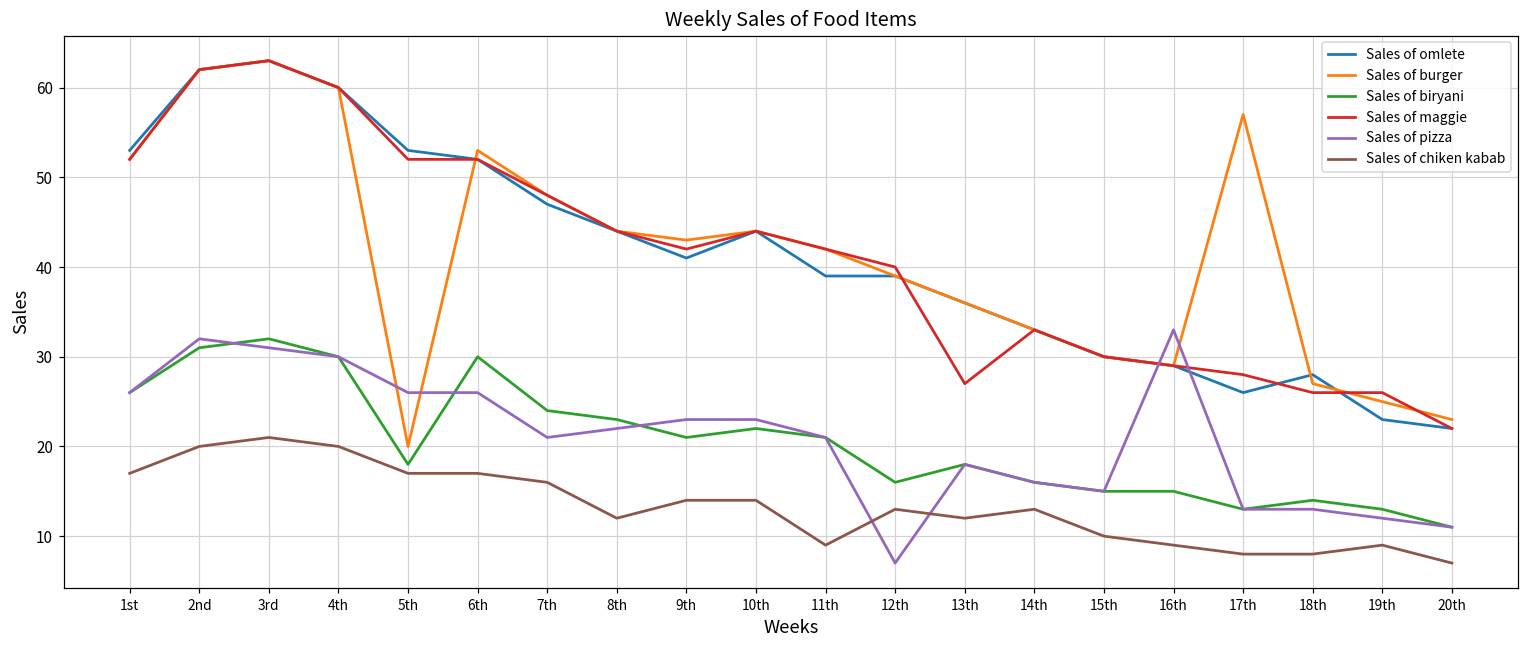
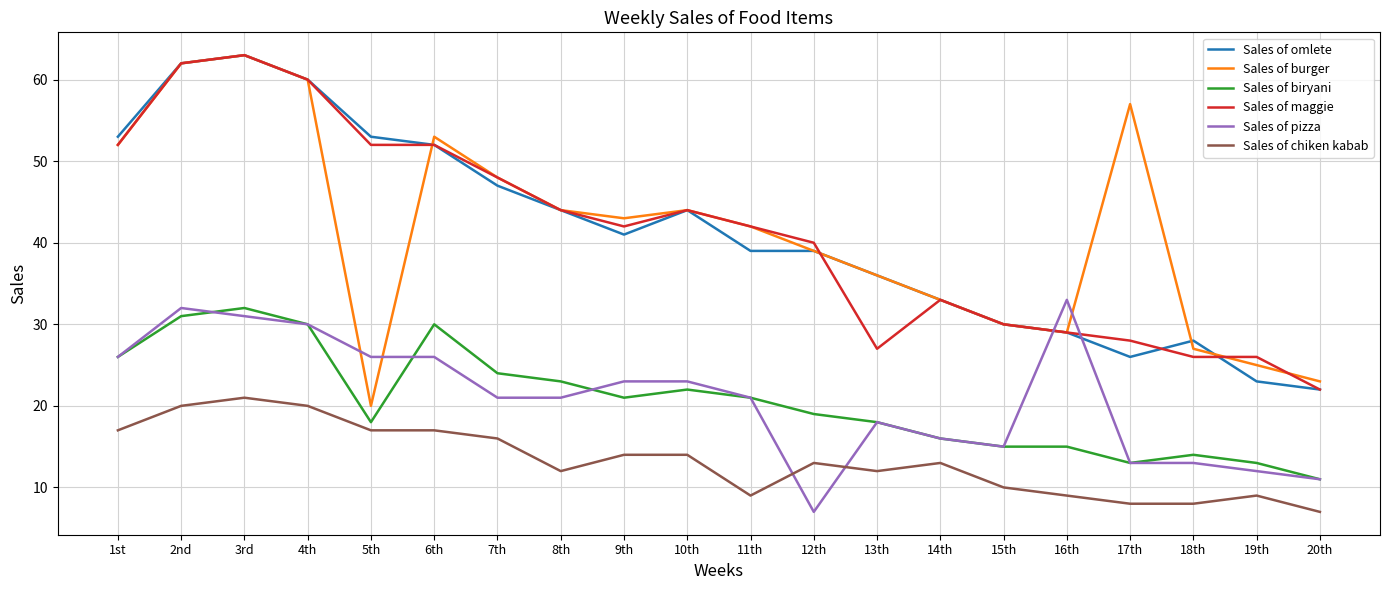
  {
    "Sales of omlete": {
      "1st": 53,
      "5th": 53,
      "7th": 47,
      "9th": 41,
      "11th": 39,
      "17th": 26,
      "18th": 28,
      "19th": 23
    },
    "Sales of burger": {
      "5th": 20,
      "6th": 53,
      "9th": 43,
      "17th": 57,
      "18th": 27,
      "19th": 25,
      "20th": 23
    },
    "Sales of biryani": {
      "2nd": 31,
      "3rd": 32,
      "5th": 18,
      "6th": 30,
      "7th": 24,
      "8th": 23,
      "9th": 21,
      "10th": 22,
-     "12th": 16,
+     "12th": 19,
      "16th": 15,
      "18th": 14,
      "19th": 13
    },
    "Sales of maggie": {
      "5th": 52,
      "9th": 42,
      "12th": 40,
      "13th": 27,
      "17th": 28,
      "18th": 26,
      "19th": 26
    },
    "Sales of pizza": {
      "2nd": 32,
      "3rd": 31,
      "5th": 26,
      "6th": 26,
      "7th": 21,
-     "8th": 22,
+     "8th": 21,
      "9th": 23,
      "10th": 23,
      "12th": 7,
      "16th": 33,
      "18th": 13,
      "19th": 12
    },
    "Sales of chiken kabab": {
      "1st": 17,
      "2nd": 20,
      "3rd": 21,
      "4th": 20,
      "5th": 17,
      "6th": 17,
      "7th": 16,
      "8th": 12,
      "9th": 14,
      "10th": 14,
      "11th": 9,
      "12th": 13,
      "13th": 12,
      "14th": 13,
      "15th": 10,
      "16th": 9,
      "17th": 8,
      "18th": 8,
      "19th": 9,
      "20th": 7
    }
  }
